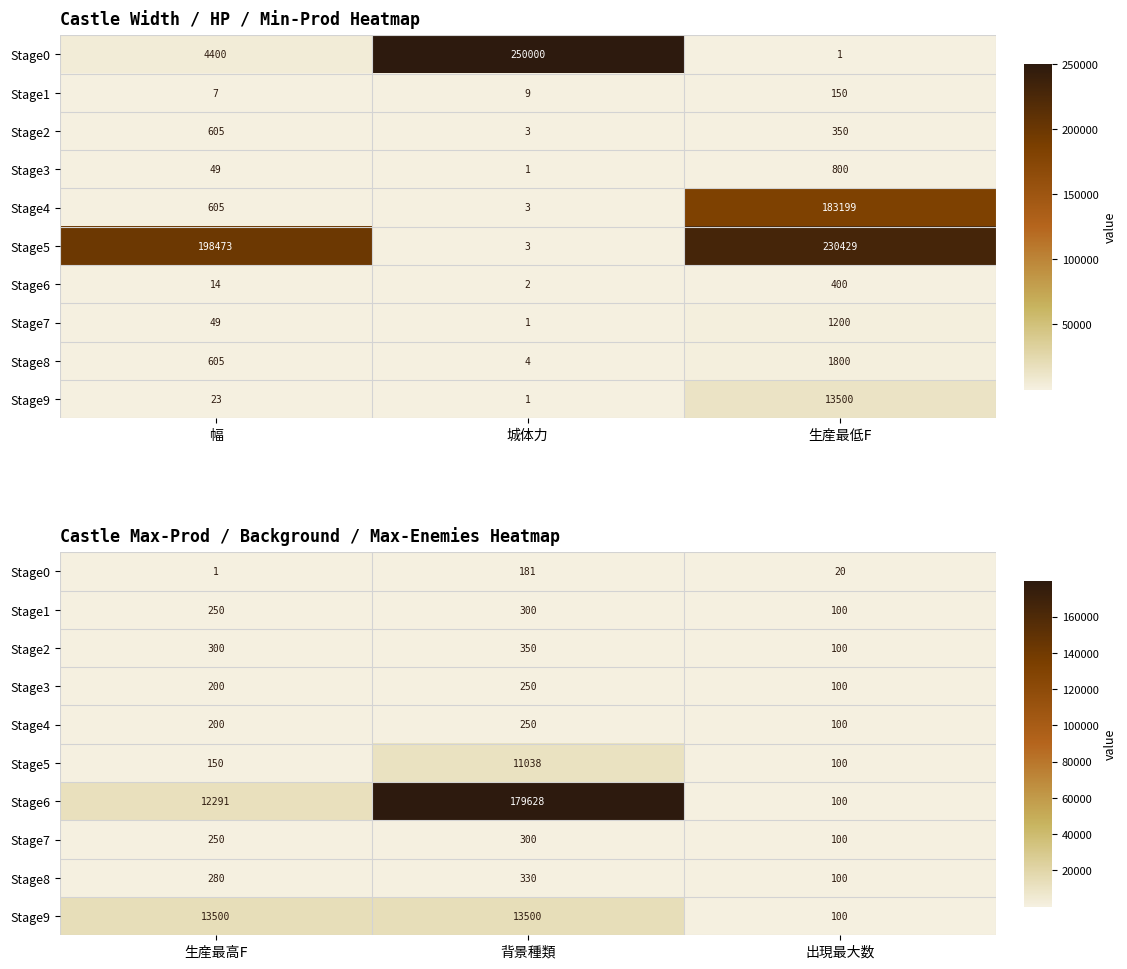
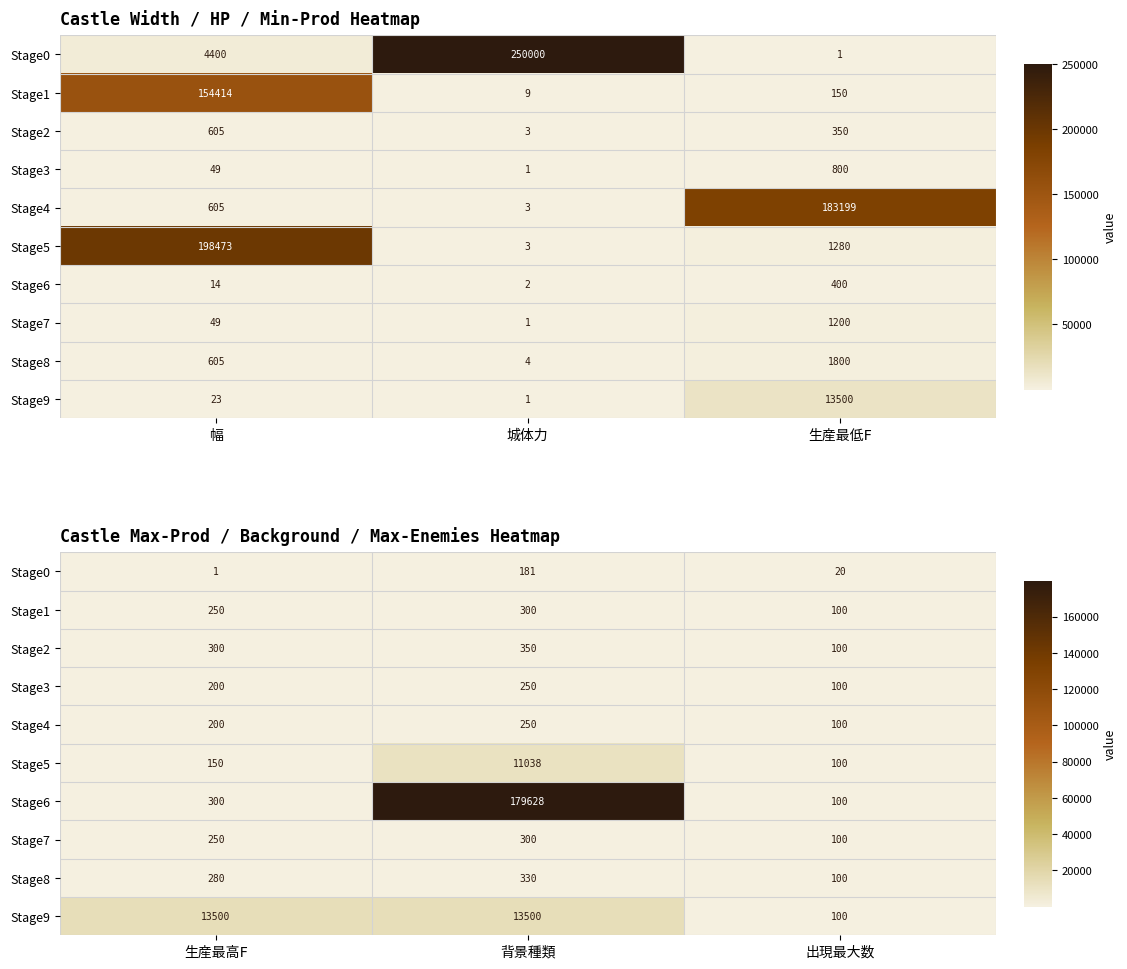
  {
    "Castle Width / HP / Min-Prod Heatmap": {
      "Stage0": {
        "幅": 4400,
        "城体力": 250000,
        "生産最低F": 1
      },
      "Stage1": {
-       "幅": 7,
+       "幅": 154414,
        "城体力": 9,
        "生産最低F": 150
      },
      "Stage2": {
        "幅": 605,
        "城体力": 3,
        "生産最低F": 350
      },
      "Stage3": {
        "幅": 49,
        "城体力": 1,
        "生産最低F": 800
      },
      "Stage4": {
        "幅": 605,
        "城体力": 3,
        "生産最低F": 183199
      },
      "Stage5": {
        "幅": 198473,
        "城体力": 3,
-       "生産最低F": 230429
+       "生産最低F": 1280
      },
      "Stage6": {
        "幅": 14,
        "城体力": 2,
        "生産最低F": 400
      },
      "Stage7": {
        "幅": 49,
        "城体力": 1,
        "生産最低F": 1200
      },
      "Stage8": {
        "幅": 605,
        "城体力": 4,
        "生産最低F": 1800
      },
      "Stage9": {
        "幅": 23,
        "城体力": 1,
        "生産最低F": 13500
      }
    },
    "Castle Max-Prod / Background / Max-Enemies Heatmap": {
      "Stage0": {
        "生産最高F": 1,
        "背景種類": 181,
        "出現最大数": 20
      },
      "Stage1": {
        "生産最高F": 250,
        "背景種類": 300,
        "出現最大数": 100
      },
      "Stage2": {
        "生産最高F": 300,
        "背景種類": 350,
        "出現最大数": 100
      },
      "Stage3": {
        "生産最高F": 200,
        "背景種類": 250,
        "出現最大数": 100
      },
      "Stage4": {
        "生産最高F": 200,
        "背景種類": 250,
        "出現最大数": 100
      },
      "Stage5": {
        "生産最高F": 150,
        "背景種類": 11038,
        "出現最大数": 100
      },
      "Stage6": {
-       "生産最高F": 12291,
+       "生産最高F": 300,
        "背景種類": 179628,
        "出現最大数": 100
      },
      "Stage7": {
        "生産最高F": 250,
        "背景種類": 300,
        "出現最大数": 100
      },
      "Stage8": {
        "生産最高F": 280,
        "背景種類": 330,
        "出現最大数": 100
      },
      "Stage9": {
        "生産最高F": 13500,
        "背景種類": 13500,
        "出現最大数": 100
      }
    }
  }
